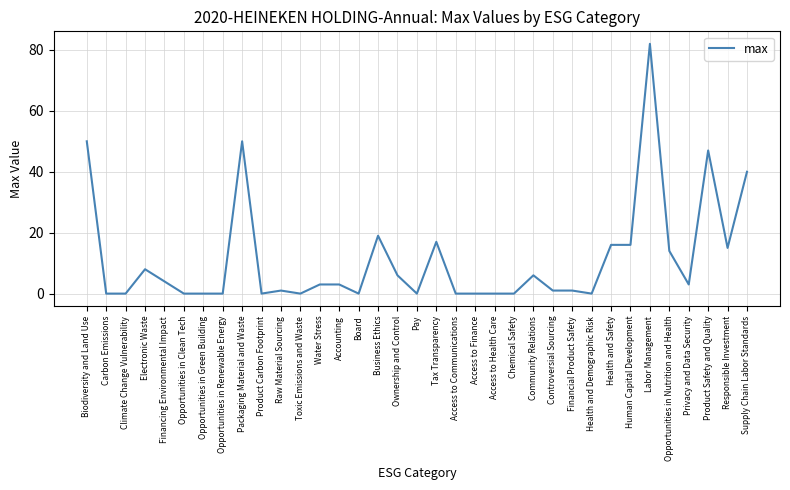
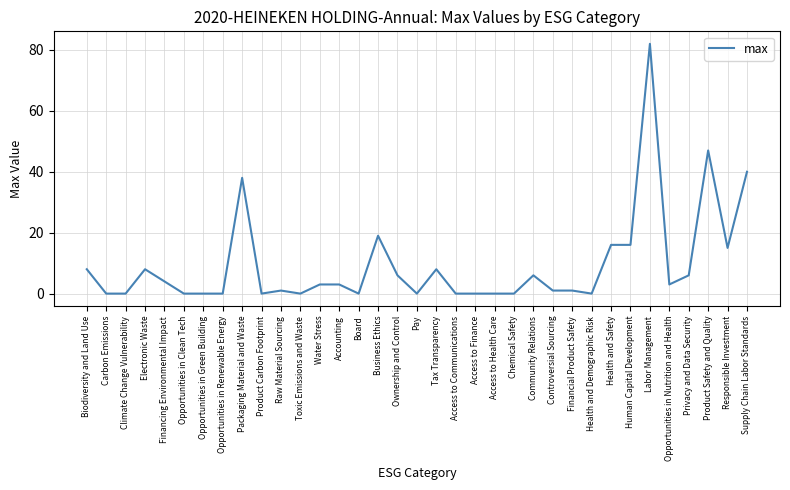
  {
-   "Biodiversity and Land Use": 50,
+   "Biodiversity and Land Use": 8,
    "Carbon Emissions": 0,
    "Climate Change Vulnerability": 0,
    "Electronic Waste": 8,
    "Financing Environmental Impact": 4,
    "Opportunities in Clean Tech": 0,
    "Opportunities in Green Building": 0,
    "Opportunities in Renewable Energy": 0,
-   "Packaging Material and Waste": 50,
+   "Packaging Material and Waste": 38,
    "Product Carbon Footprint": 0,
    "Raw Material Sourcing": 1,
    "Toxic Emissions and Waste": 0,
    "Water Stress": 3,
    "Accounting": 3,
    "Board": 0,
    "Business Ethics": 19,
    "Ownership and Control": 6,
    "Pay": 0,
-   "Tax Transparency": 17,
+   "Tax Transparency": 8,
    "Access to Communications": 0,
    "Access to Finance": 0,
    "Access to Health Care": 0,
    "Chemical Safety": 0,
    "Community Relations": 6,
    "Controversial Sourcing": 1,
    "Financial Product Safety": 1,
    "Health and Demographic Risk": 0,
    "Health and Safety": 16,
    "Human Capital Development": 16,
    "Labor Management": 82,
-   "Opportunities in Nutrition and Health": 14,
-   "Privacy and Data Security": 3,
+   "Opportunities in Nutrition and Health": 3,
+   "Privacy and Data Security": 6,
    "Product Safety and Quality": 47,
    "Responsible Investment": 15,
    "Supply Chain Labor Standards": 40
  }
